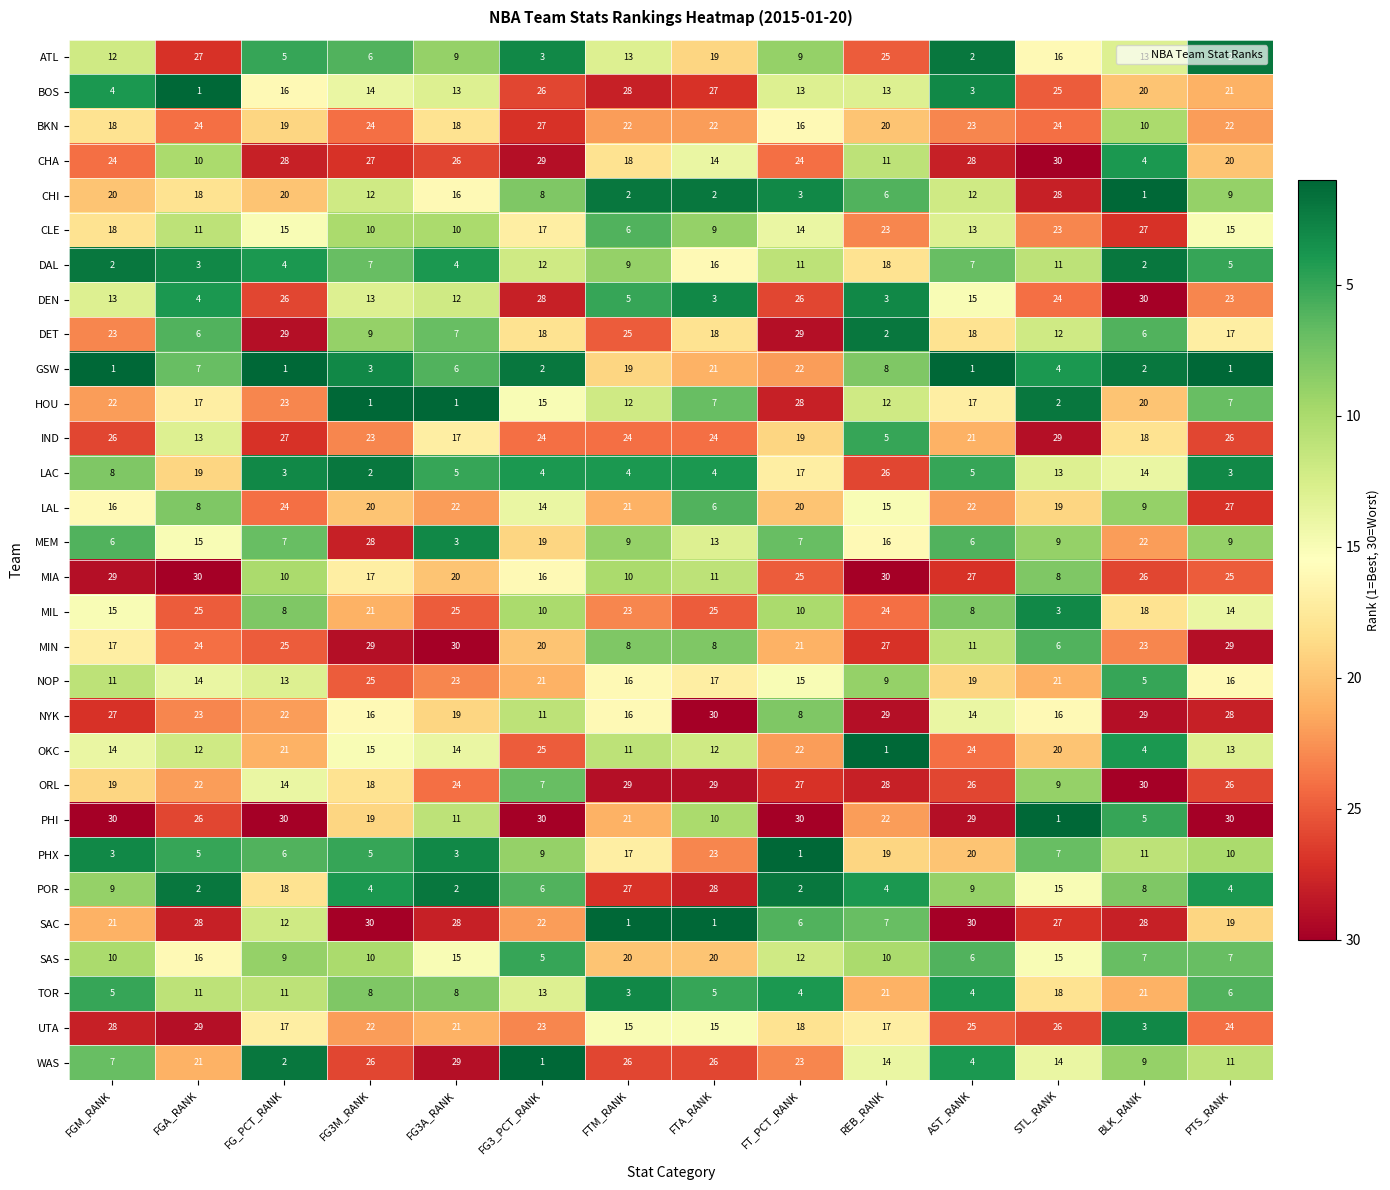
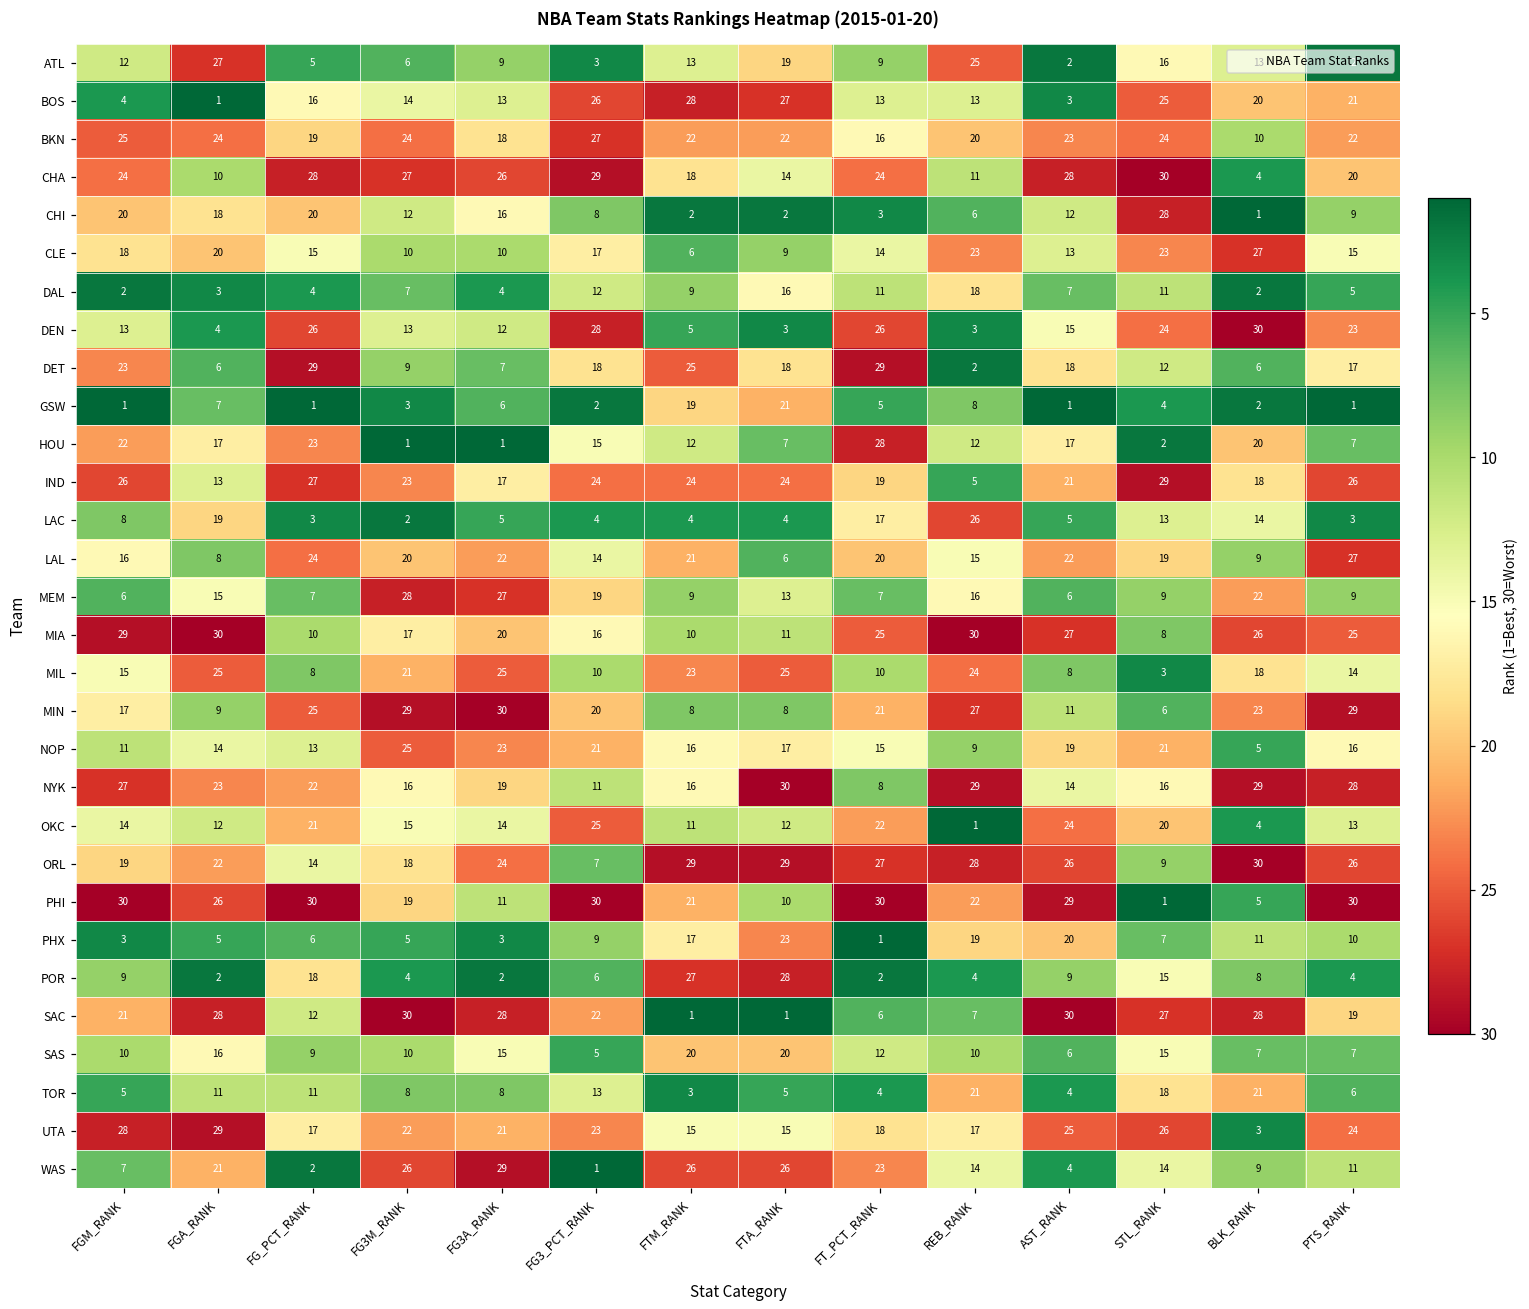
  {
    "BKN": {
-     "FGM_RANK": 18,
+     "FGM_RANK": 25,
      "FGA_RANK": 24,
      "FG_PCT_RANK": 19,
      "FG3M_RANK": 24,
      "FG3A_RANK": 18,
      "FG3_PCT_RANK": 27,
      "FTM_RANK": 22,
      "FTA_RANK": 22,
      "FT_PCT_RANK": 16,
      "REB_RANK": 20,
      "AST_RANK": 23,
      "STL_RANK": 24,
      "BLK_RANK": 10,
      "PTS_RANK": 22
    },
    "CLE": {
      "FGM_RANK": 18,
-     "FGA_RANK": 11,
+     "FGA_RANK": 20,
      "FG_PCT_RANK": 15,
      "FG3M_RANK": 10,
      "FG3A_RANK": 10,
      "FG3_PCT_RANK": 17,
      "FTM_RANK": 6,
      "FTA_RANK": 9,
      "FT_PCT_RANK": 14,
      "REB_RANK": 23,
      "AST_RANK": 13,
      "STL_RANK": 23,
      "BLK_RANK": 27,
      "PTS_RANK": 15
    },
    "GSW": {
      "FGM_RANK": 1,
      "FGA_RANK": 7,
      "FG_PCT_RANK": 1,
      "FG3M_RANK": 3,
      "FG3A_RANK": 6,
      "FG3_PCT_RANK": 2,
      "FTM_RANK": 19,
      "FTA_RANK": 21,
-     "FT_PCT_RANK": 22,
+     "FT_PCT_RANK": 5,
      "REB_RANK": 8,
      "AST_RANK": 1,
      "STL_RANK": 4,
      "BLK_RANK": 2,
      "PTS_RANK": 1
    },
    "MEM": {
      "FGM_RANK": 6,
      "FGA_RANK": 15,
      "FG_PCT_RANK": 7,
      "FG3M_RANK": 28,
-     "FG3A_RANK": 3,
+     "FG3A_RANK": 27,
      "FG3_PCT_RANK": 19,
      "FTM_RANK": 9,
      "FTA_RANK": 13,
      "FT_PCT_RANK": 7,
      "REB_RANK": 16,
      "AST_RANK": 6,
      "STL_RANK": 9,
      "BLK_RANK": 22,
      "PTS_RANK": 9
    },
    "MIN": {
      "FGM_RANK": 17,
-     "FGA_RANK": 24,
+     "FGA_RANK": 9,
      "FG_PCT_RANK": 25,
      "FG3M_RANK": 29,
      "FG3A_RANK": 30,
      "FG3_PCT_RANK": 20,
      "FTM_RANK": 8,
      "FTA_RANK": 8,
      "FT_PCT_RANK": 21,
      "REB_RANK": 27,
      "AST_RANK": 11,
      "STL_RANK": 6,
      "BLK_RANK": 23,
      "PTS_RANK": 29
    }
  }
